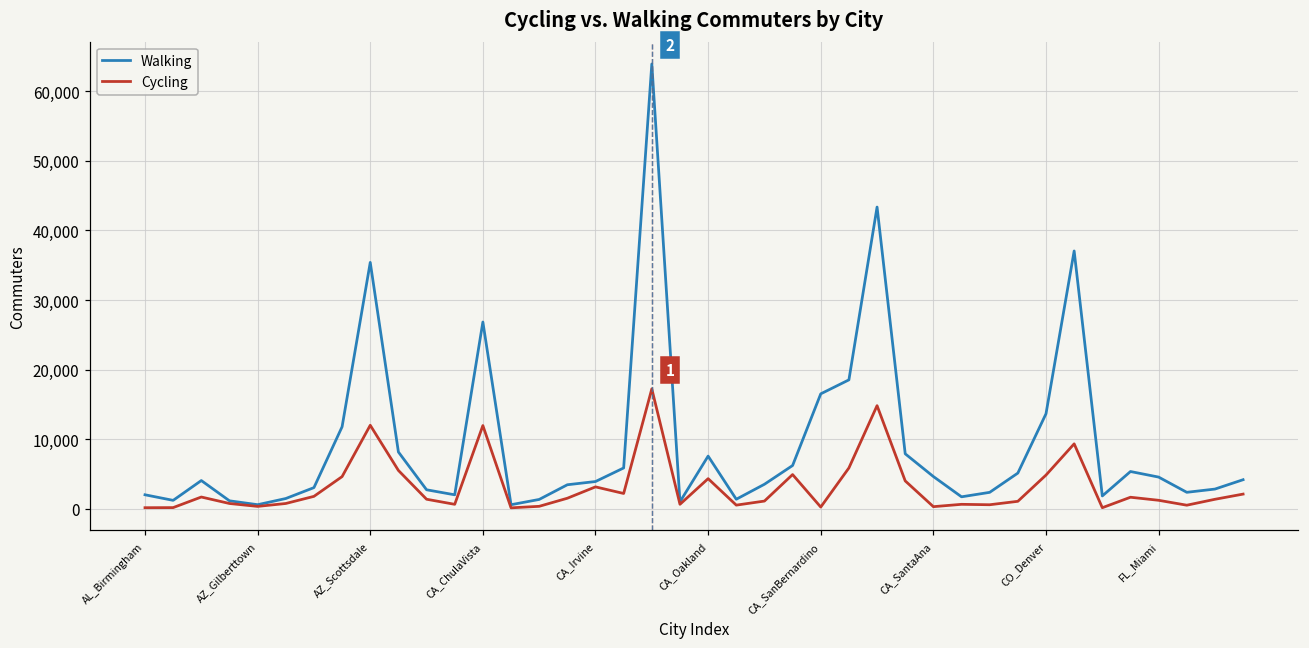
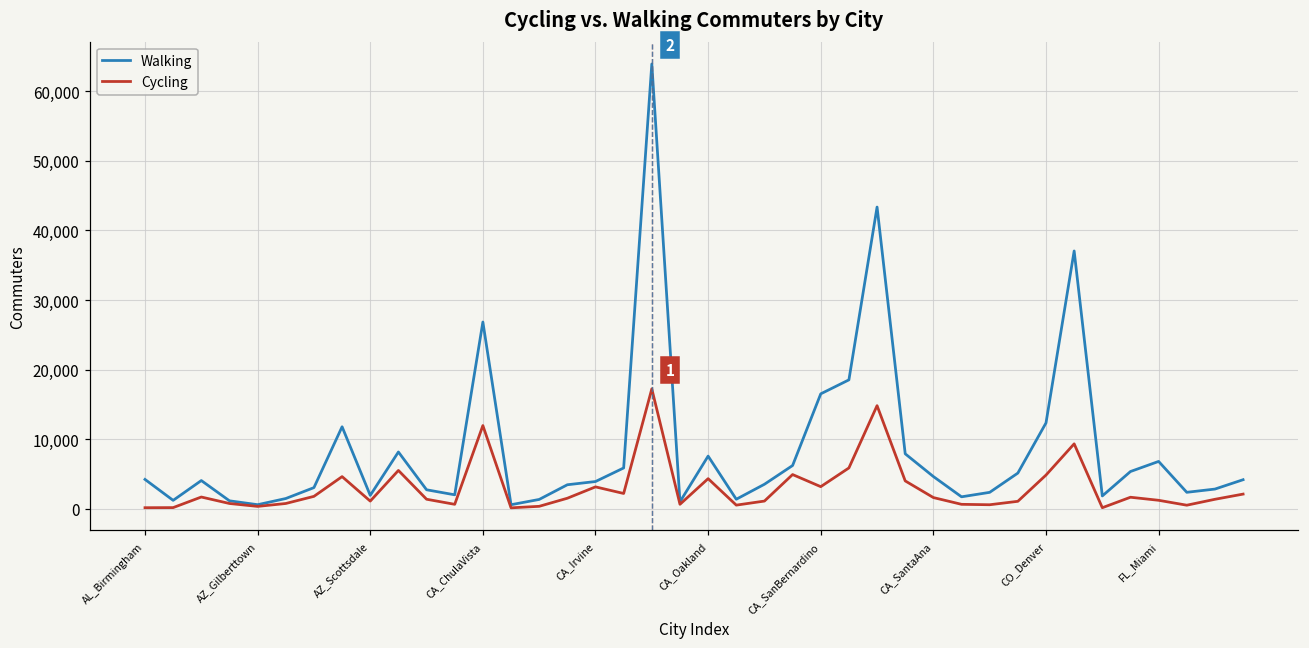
  {
    "Walking": {
-     "AL_Birmingham": "2,000",
-     "AZ_Scottsdale": "35,000",
+     "AL_Birmingham": "4,000",
+     "AZ_Scottsdale": "2,000",
      "CA_ChulaVista": "27,000",
      "CA_Irvine": "4,000",
      "CA_Oakland": "8,000",
      "CA_SanBernardino": "17,000",
      "CA_SantaAna": "5,000",
-     "CO_Denver": "14,000",
-     "FL_Miami": "5,000"
+     "CO_Denver": "12,000",
+     "FL_Miami": "7,000"
    },
    "Cycling": {
      "AL_Birmingham": "0",
-     "AZ_Scottsdale": "12,000",
+     "AZ_Scottsdale": "1,000",
      "CA_ChulaVista": "12,000",
      "CA_Irvine": "3,000",
      "CA_Oakland": "4,000",
-     "CA_SanBernardino": "0",
-     "CA_SantaAna": "0",
+     "CA_SanBernardino": "3,000",
+     "CA_SantaAna": "2,000",
      "CO_Denver": "5,000",
      "FL_Miami": "1,000"
    }
  }
